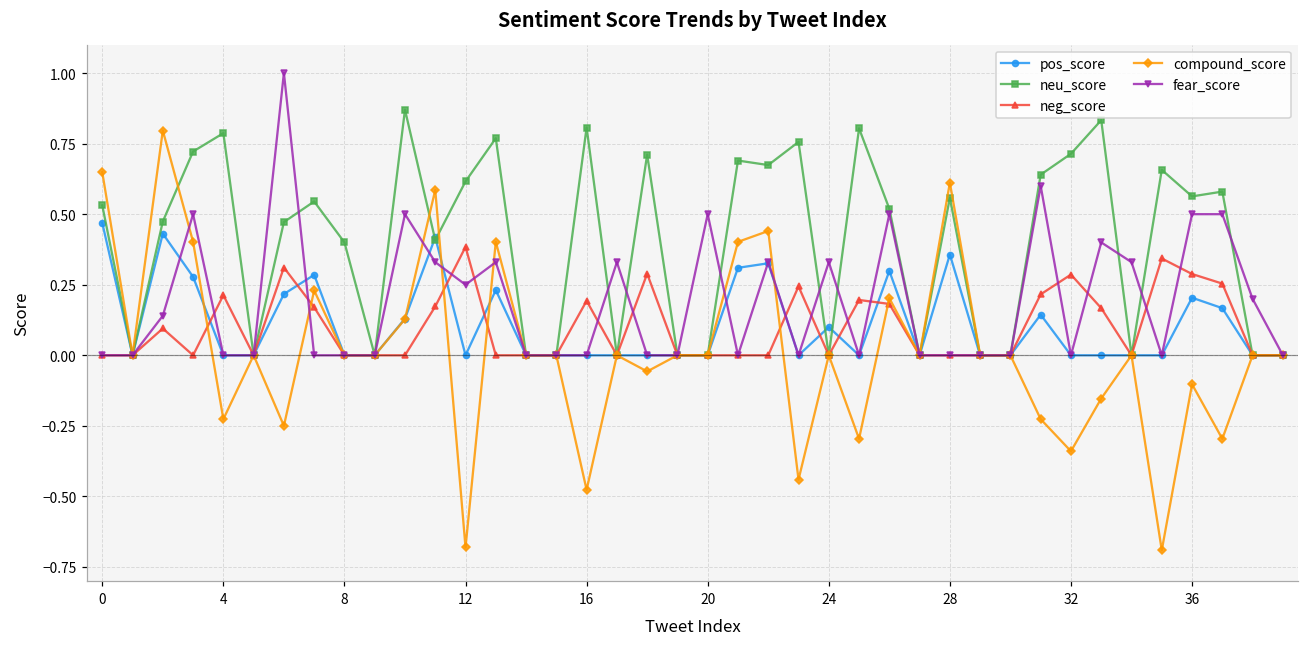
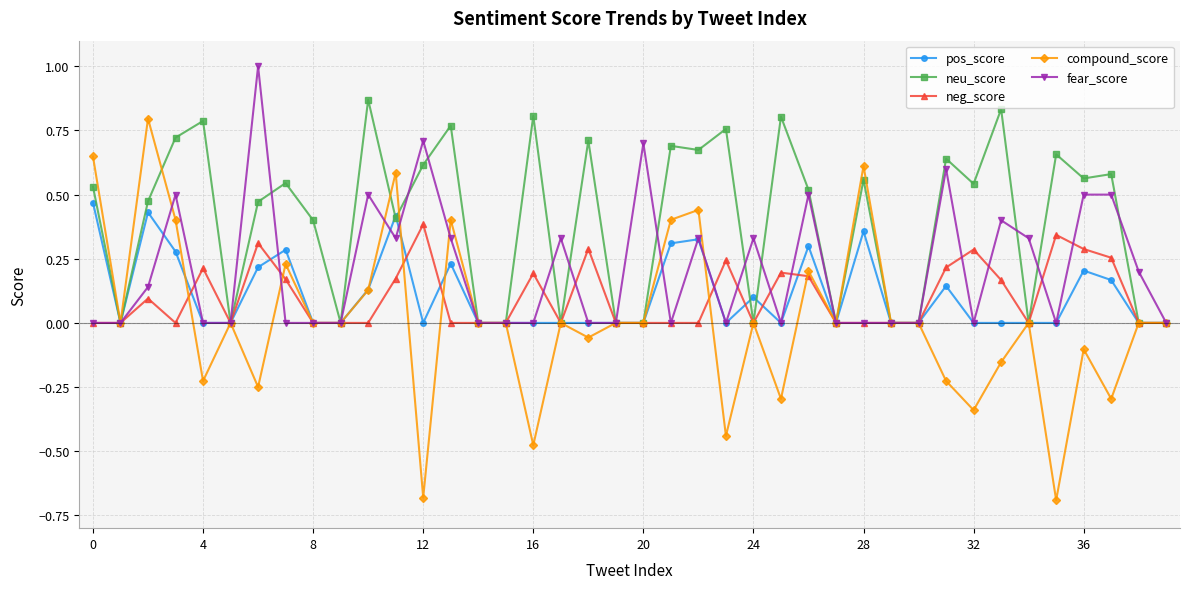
  {
    "pos_score": {
      "0": 0.47,
      "12": 0.00,
      "24": 0.10,
      "28": 0.36,
      "36": 0.20
    },
    "neu_score": {
      "0": 0.53,
      "4": 0.79,
      "8": 0.40,
      "12": 0.62,
      "16": 0.81,
      "28": 0.56,
-     "32": 0.71,
+     "32": 0.54,
      "36": 0.56
    },
    "neg_score": {
      "4": 0.21,
      "12": 0.38,
      "16": 0.19,
      "32": 0.29,
      "36": 0.29
    },
    "compound_score": {
      "0": 0.65,
      "4": -0.23,
      "12": -0.68,
      "16": -0.48,
      "28": 0.61,
      "32": -0.34,
      "36": -0.10
    },
    "fear_score": {
-     "12": 0.25,
-     "20": 0.5,
+     "12": 0.71,
+     "20": 0.7,
      "24": 0.33,
      "36": 0.50
    }
  }
